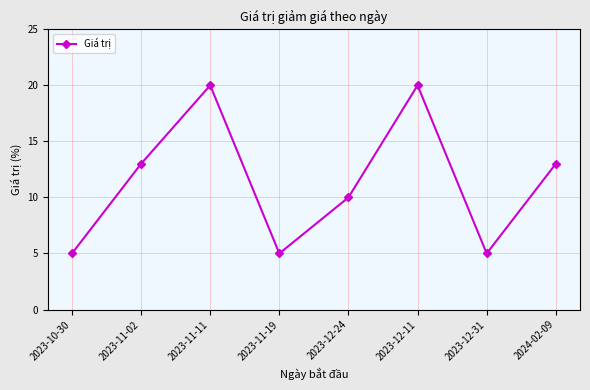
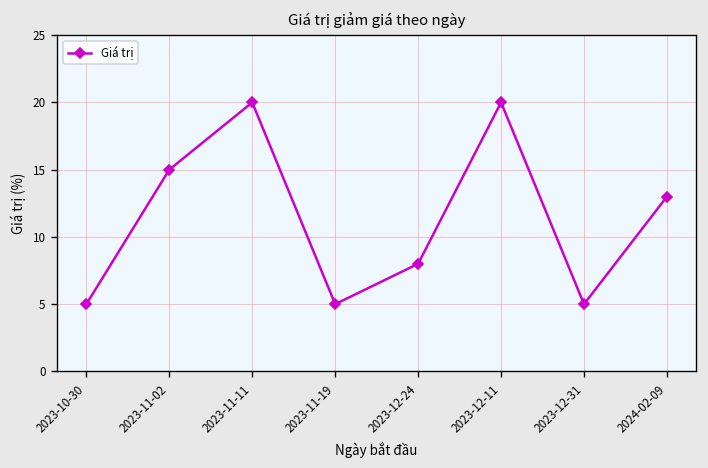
  {
    "2023-10-30": 5,
-   "2023-11-02": 13,
+   "2023-11-02": 15,
    "2023-11-11": 20,
    "2023-11-19": 5,
-   "2023-12-24": 10,
+   "2023-12-24": 8,
    "2023-12-11": 20,
    "2023-12-31": 5,
    "2024-02-09": 13
  }
